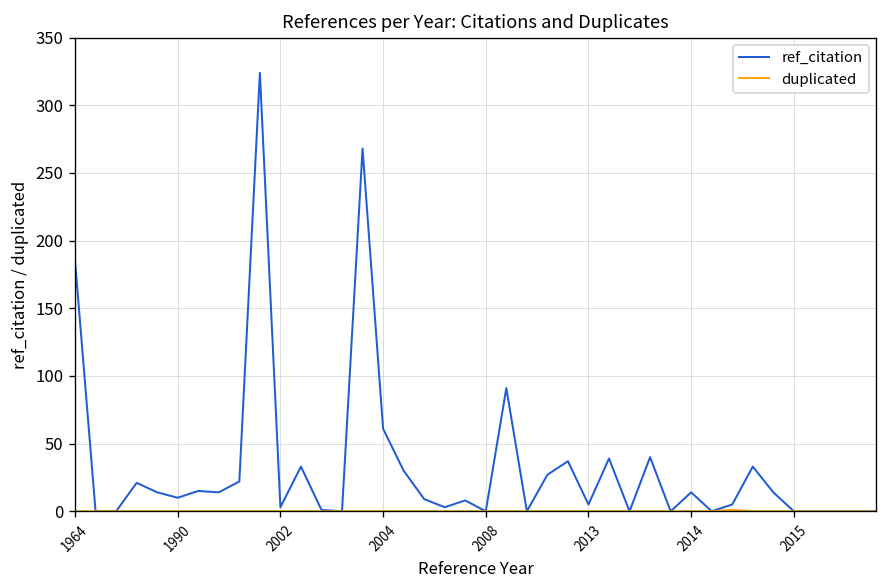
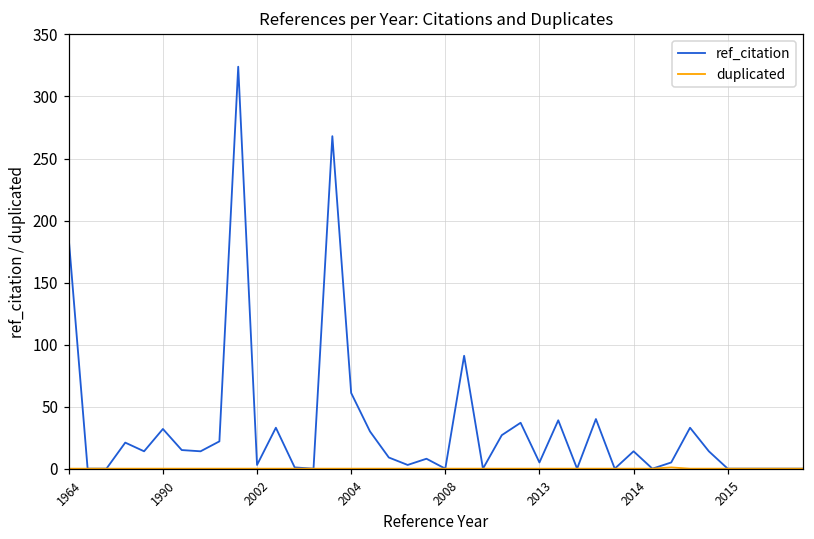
  {
    "ref_citation": {
      "1964": 185,
-     "1990": 10,
+     "1990": 32,
      "2002": 3,
      "2004": 61,
      "2013": 5,
      "2014": 14
    },
    "duplicated": {
      "1964": 0,
      "1990": 0,
      "2002": 0,
      "2004": 0,
      "2013": 0,
      "2014": 0
    }
  }
